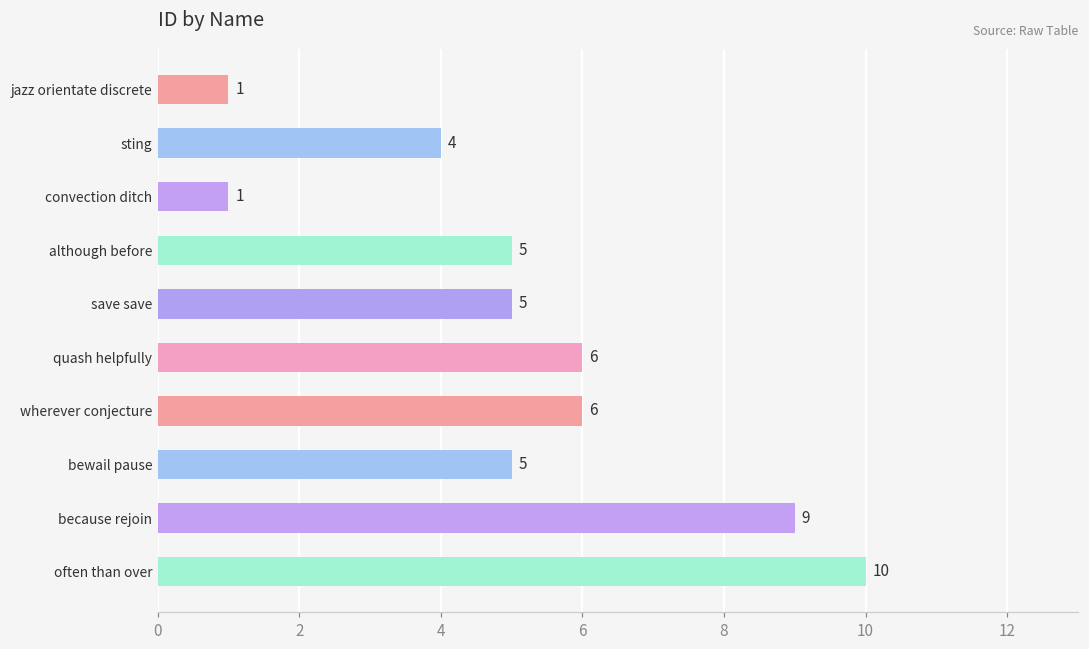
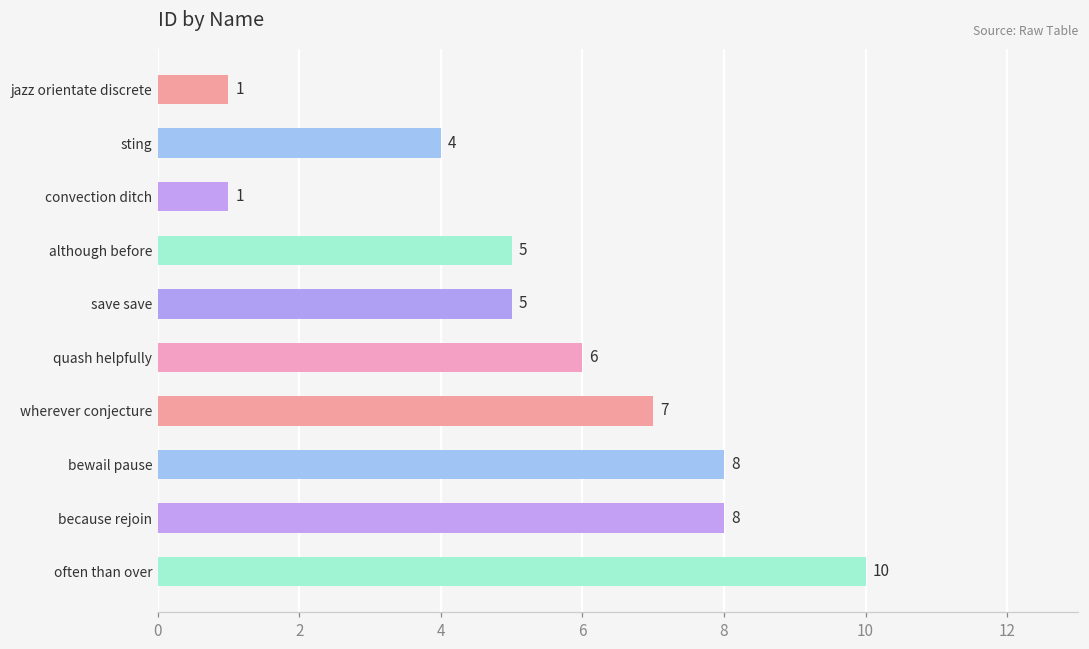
  {
    "jazz orientate discrete": 1,
    "sting": 4,
    "convection ditch": 1,
    "although before": 5,
    "save save": 5,
    "quash helpfully": 6,
-   "wherever conjecture": 6,
-   "bewail pause": 5,
-   "because rejoin": 9,
+   "wherever conjecture": 7,
+   "bewail pause": 8,
+   "because rejoin": 8,
    "often than over": 10
  }
